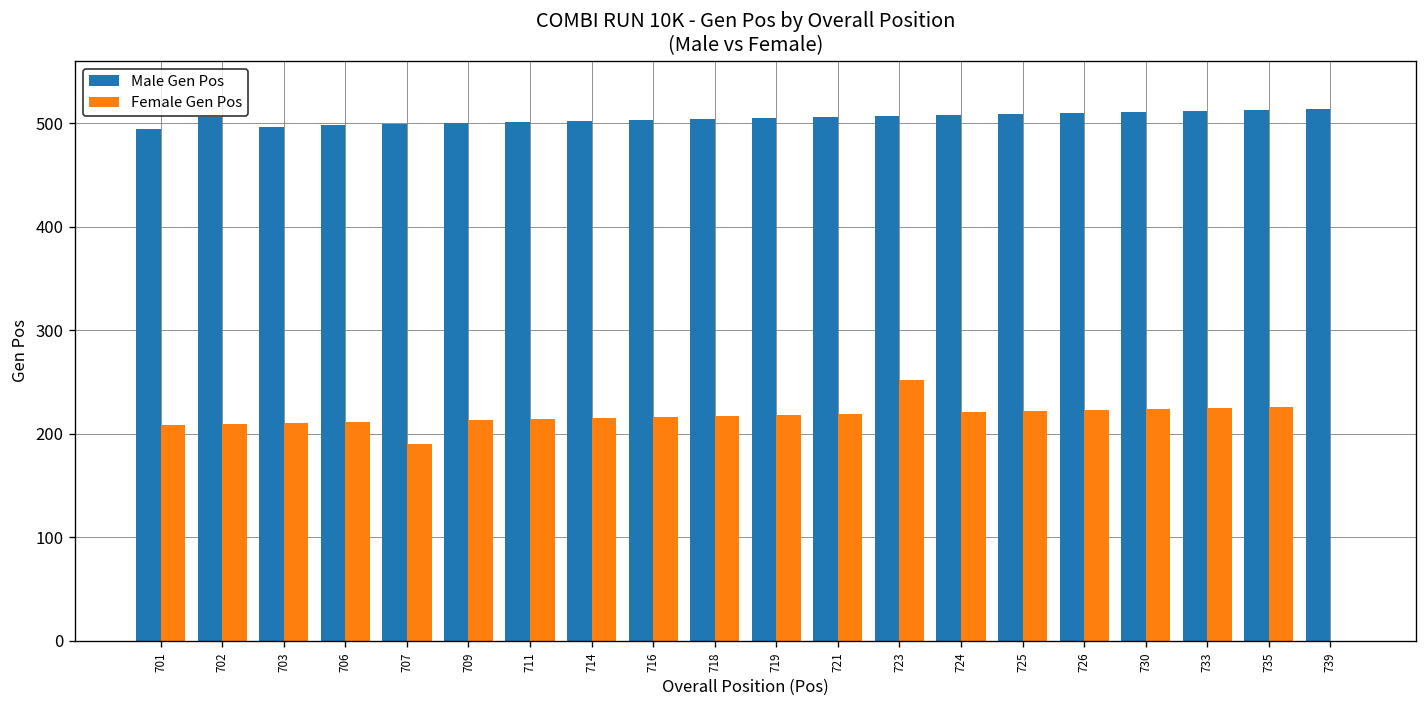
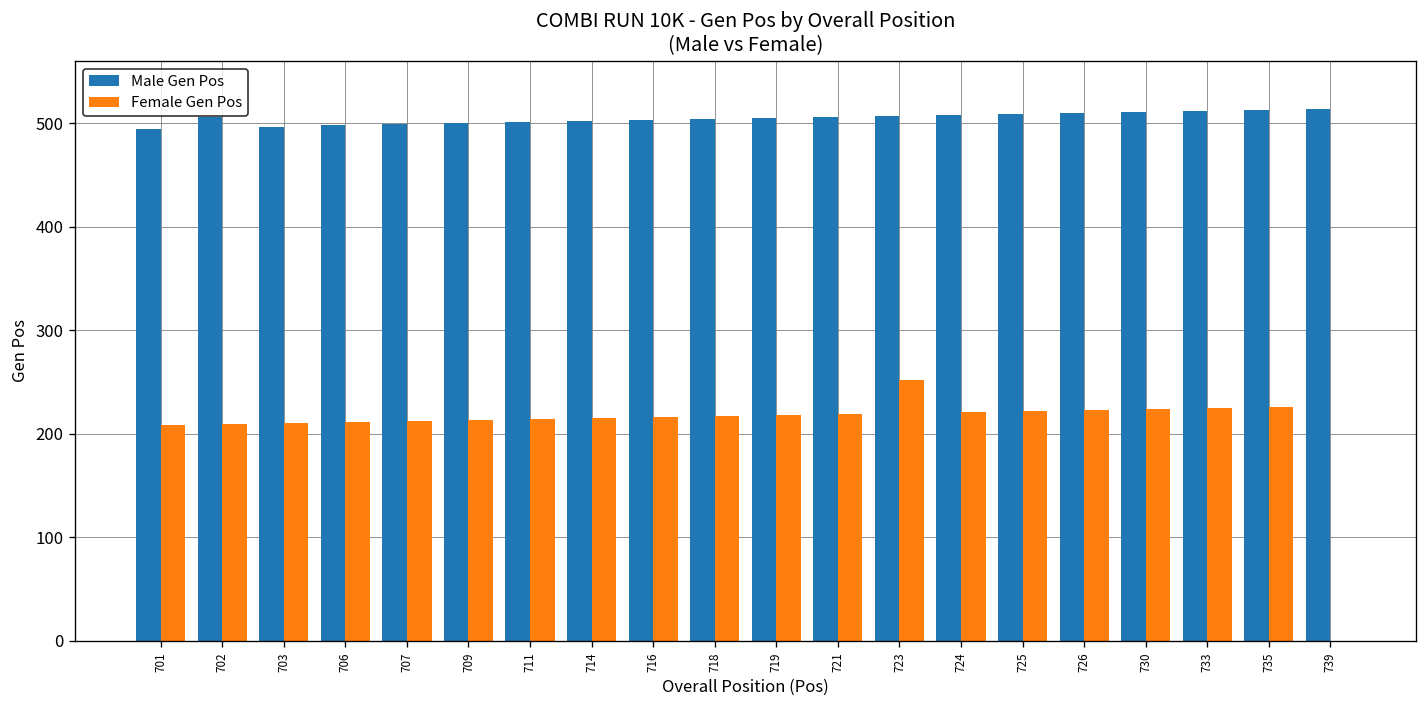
  {
    "Male Gen Pos": {
      "701": 490,
      "703": 500,
      "706": 500,
      "707": 500,
      "709": 500,
      "711": 500,
      "714": 500,
      "716": 500,
      "718": 500,
      "719": 510,
      "721": 510,
      "723": 510,
      "724": 510,
      "725": 510,
      "726": 510,
      "730": 510,
      "733": 510,
      "735": 510,
      "739": 510
    },
    "Female Gen Pos": {
      "701": 210,
      "702": 210,
      "703": 210,
      "706": 210,
-     "707": 190,
+     "707": 210,
      "709": 210,
      "711": 210,
      "714": 220,
      "716": 220,
      "718": 220,
      "719": 220,
      "721": 220,
      "723": 250,
      "724": 220,
      "725": 220,
      "726": 220,
      "730": 220,
      "733": 230,
      "735": 230,
      "739": 0
    }
  }
